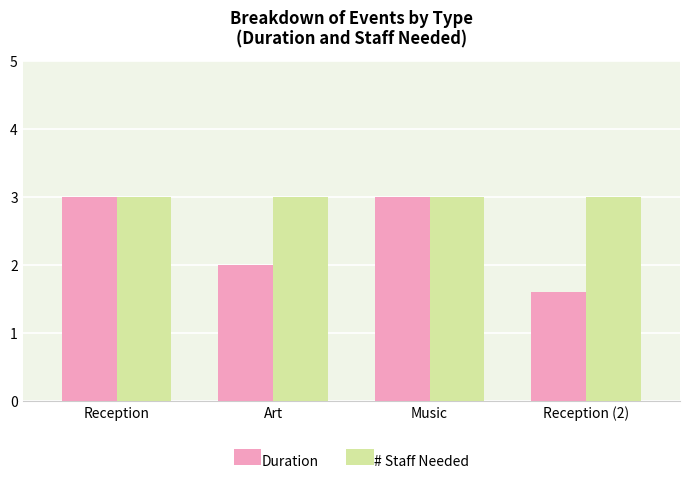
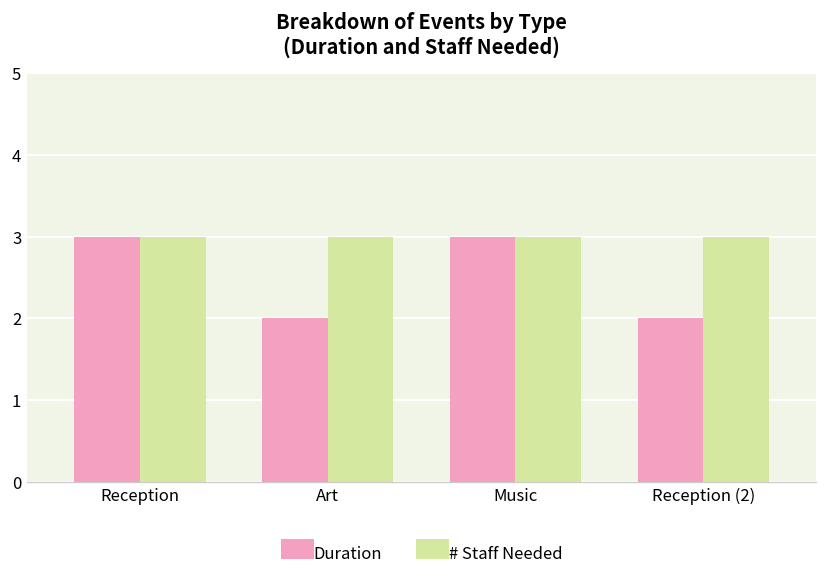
  {
    "Duration": {
      "Reception": 3.0,
      "Art": 2.0,
      "Music": 3.0,
-     "Reception (2)": 1.6
+     "Reception (2)": 2.0
    },
    "# Staff Needed": {
      "Reception": 3.0,
      "Art": 3.0,
      "Music": 3.0,
      "Reception (2)": 3.0
    }
  }
